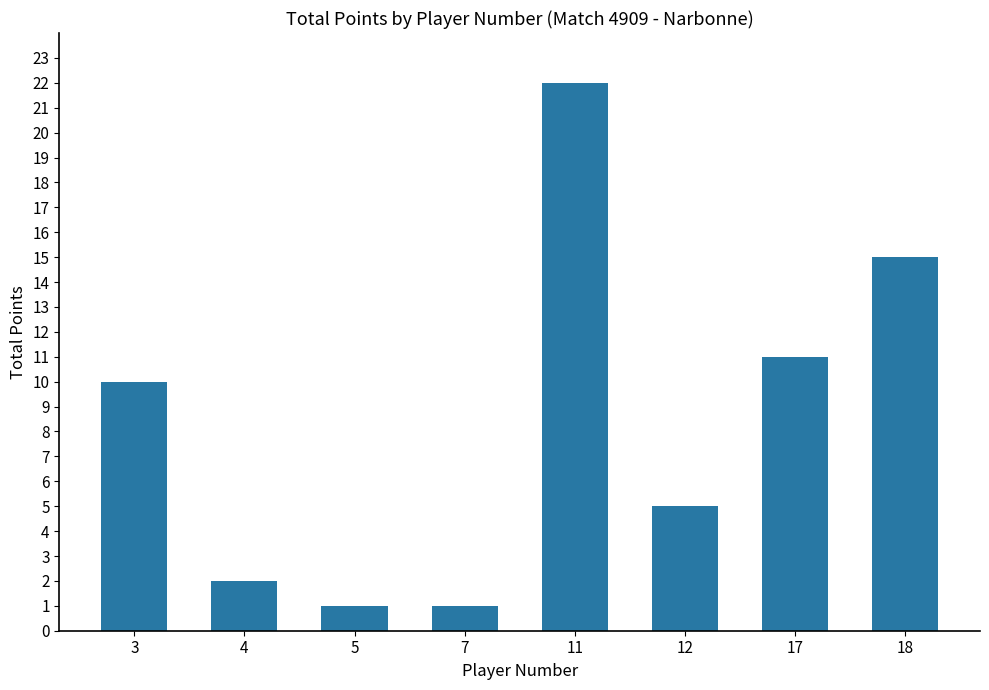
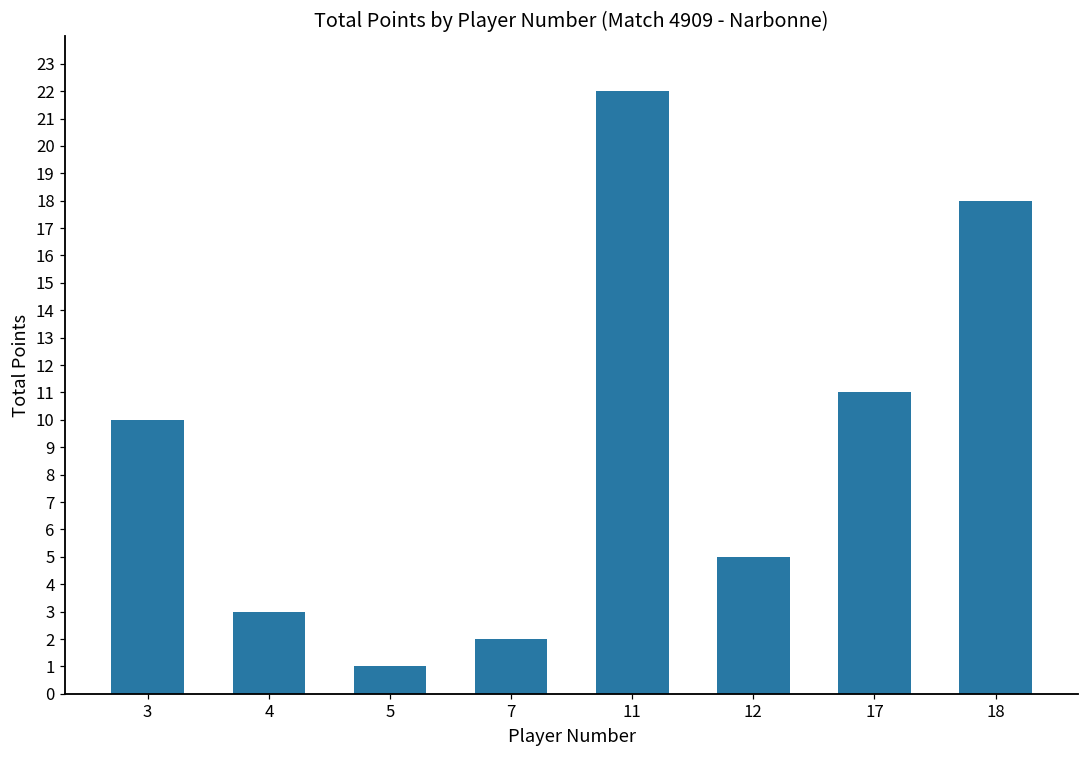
  {
    "3": 10,
-   "4": 2,
+   "4": 3,
    "5": 1,
-   "7": 1,
+   "7": 2,
    "11": 22,
    "12": 5,
    "17": 11,
-   "18": 15
+   "18": 18
  }
